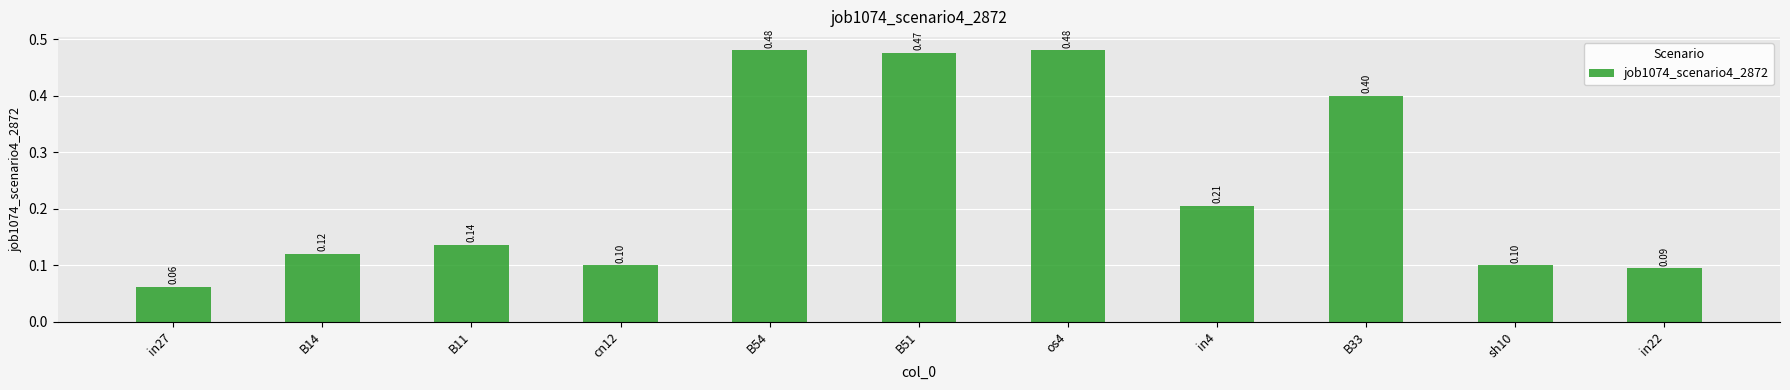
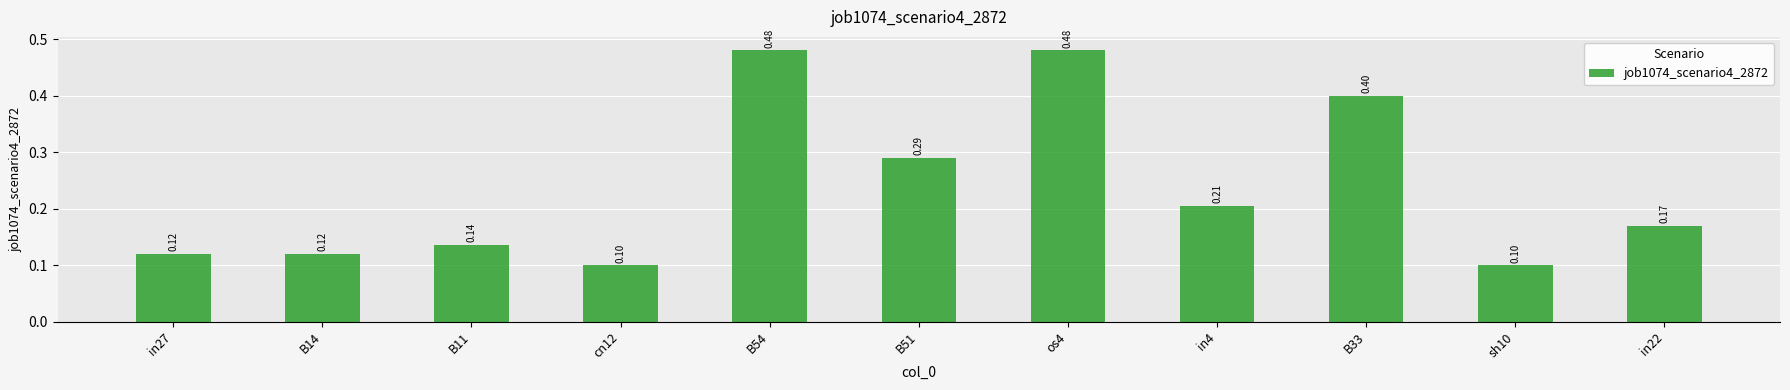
  {
-   "in27": 0.06,
+   "in27": 0.12,
    "B14": 0.12,
    "B11": 0.14,
    "cn12": 0.10,
    "B54": 0.48,
-   "B51": 0.47,
+   "B51": 0.29,
    "os4": 0.48,
    "in4": 0.21,
    "B33": 0.40,
    "sh10": 0.10,
-   "in22": 0.09
+   "in22": 0.17
  }
